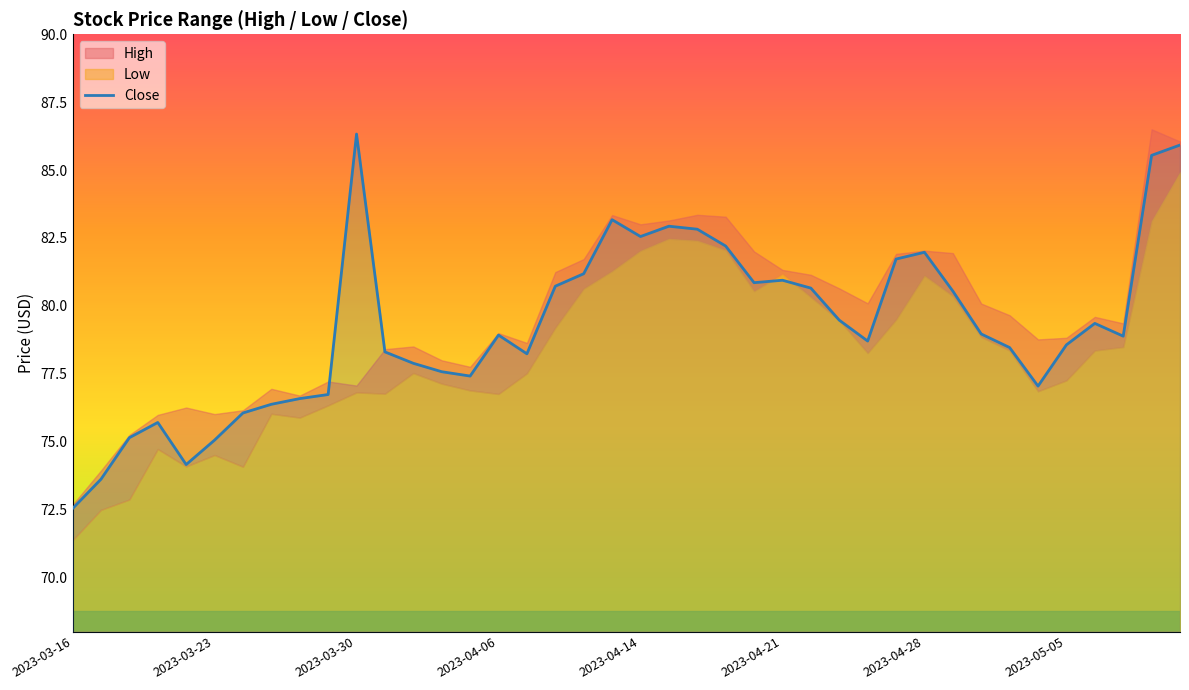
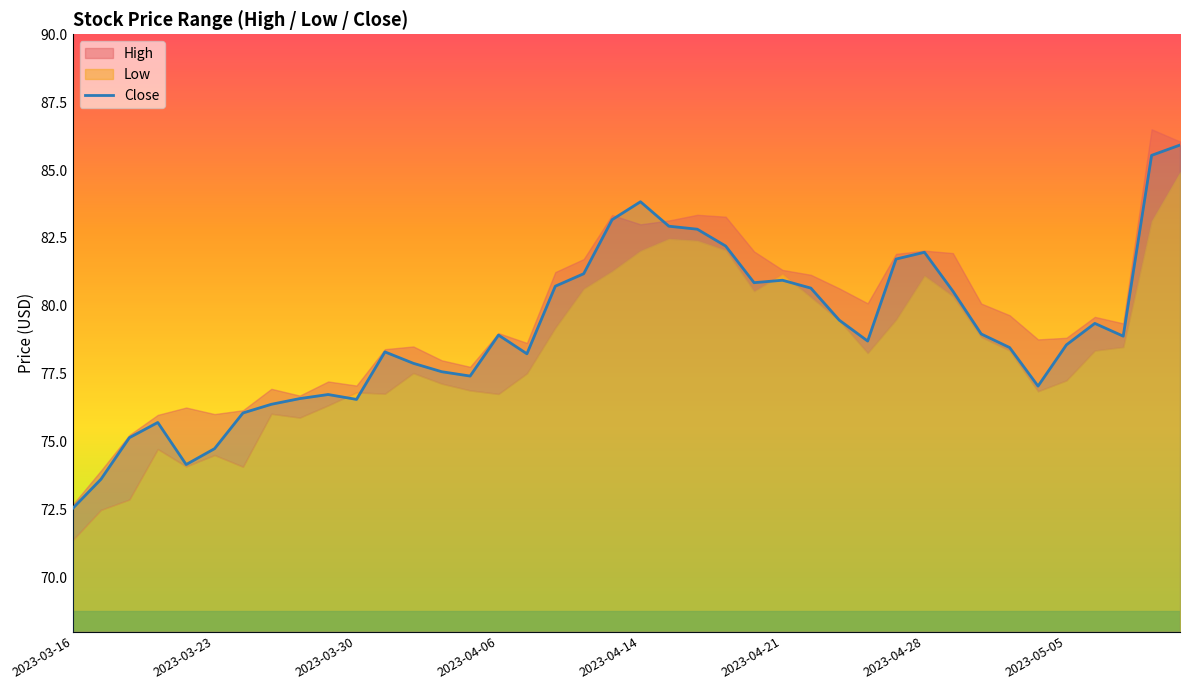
  {
    "Close": {
      "2023-03-16": 72.5,
-     "2023-03-23": 75.1,
-     "2023-03-30": 86.3,
-     "2023-04-14": 82.6,
+     "2023-03-23": 74.7,
+     "2023-03-30": 76.6,
+     "2023-04-14": 83.8,
      "2023-04-21": 80.9,
      "2023-05-05": 78.6
    },
    "Low": {
      "2023-03-16": 71.4,
      "2023-03-23": 74.5,
      "2023-03-30": 76.8,
      "2023-04-06": 76.8,
      "2023-04-14": 82.0,
      "2023-04-21": 81.2,
      "2023-04-28": 81.1,
      "2023-05-05": 77.3
    }
  }
